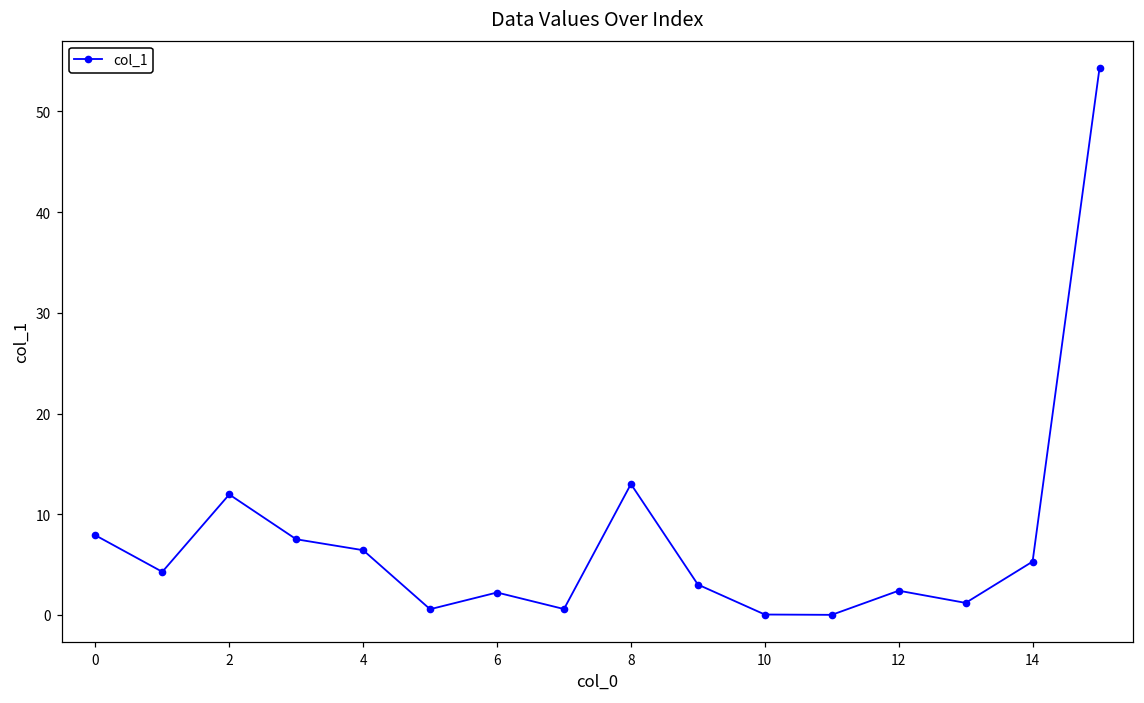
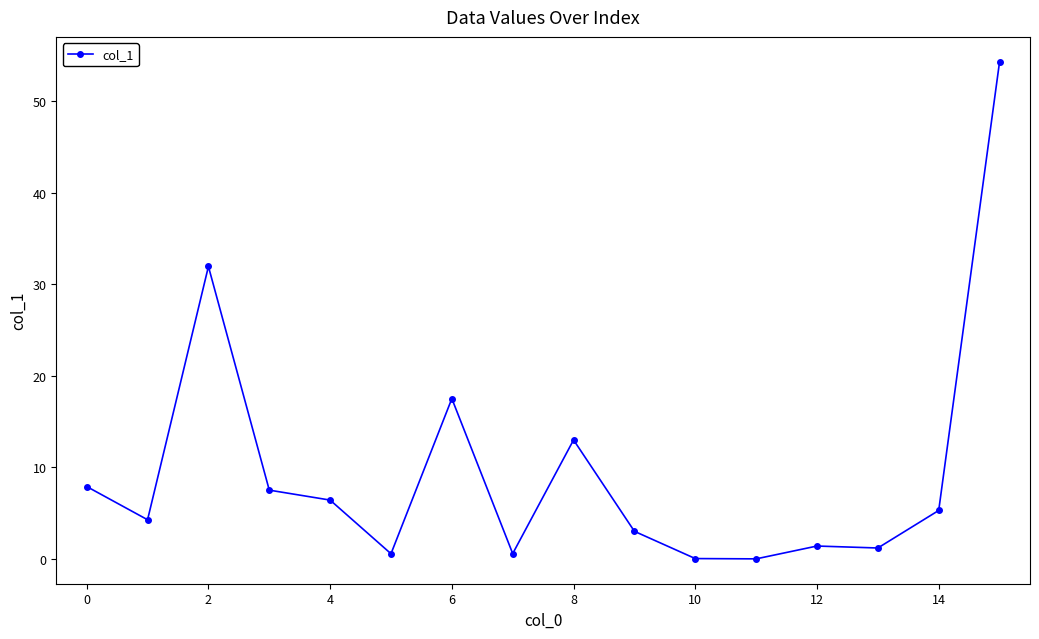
  {
    "0": 8,
-   "2": 12,
+   "2": 32,
    "4": 6,
-   "6": 2,
+   "6": 18,
    "8": 13,
    "10": 0,
-   "12": 2,
+   "12": 1,
    "14": 5
  }
